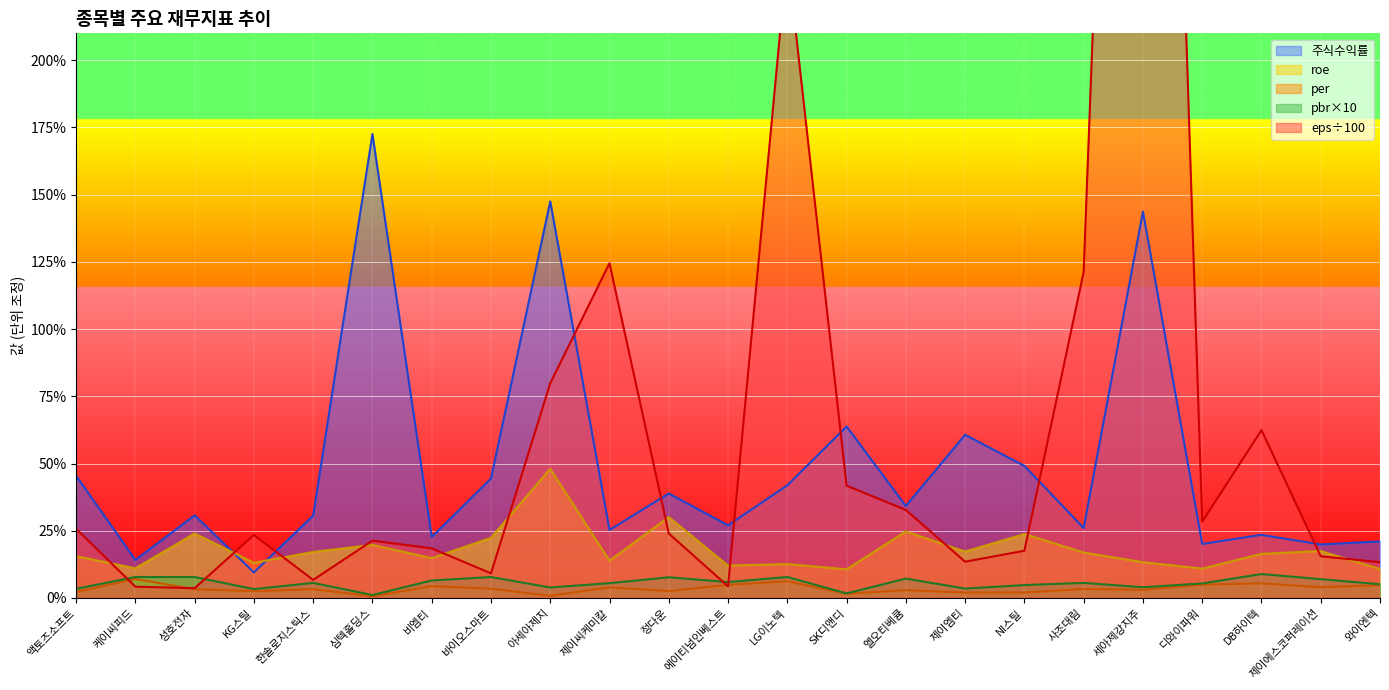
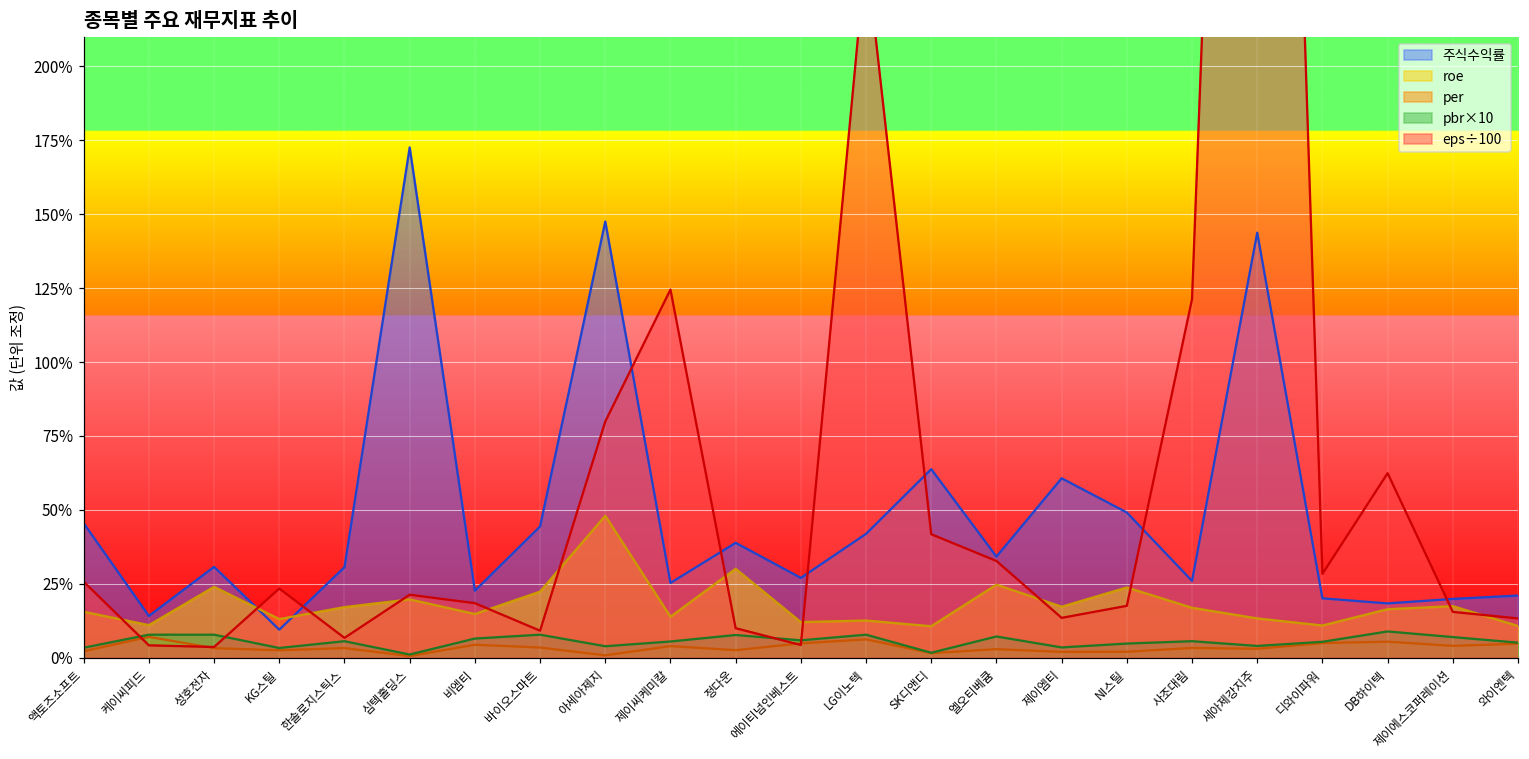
  {
    "주식수익률": {
      "액토즈소프트": "45%",
      "케이씨피드": "14%",
      "성호전자": "31%",
      "KG스틸": "10%",
      "한솔로지스틱스": "31%",
      "심텍홀딩스": "173%",
      "비엠티": "23%",
      "바이오스마트": "44%",
      "아세아제지": "148%",
      "제이씨케미칼": "25%",
      "정다운": "39%",
      "에이티넘인베스트": "27%",
      "LG이노텍": "42%",
      "SK디앤디": "64%",
      "엘오티베큠": "34%",
      "제이엠티": "61%",
      "NI스틸": "49%",
      "사조대림": "26%",
      "세아제강지주": "144%",
      "디와이파워": "20%",
-     "DB하이텍": "23%",
+     "DB하이텍": "18%",
      "제이에스코퍼레이션": "20%",
      "와이엔텍": "21%"
    },
    "pbr×10": {
      "액토즈소프트": "3%",
      "성호전자": "8%",
      "한솔로지스틱스": "6%",
      "비엠티": "7%",
      "바이오스마트": "8%",
      "아세아제지": "4%",
      "제이씨케미칼": "6%",
      "정다운": "8%",
      "에이티넘인베스트": "6%",
      "LG이노텍": "8%",
      "엘오티베큠": "7%",
      "제이엠티": "4%",
      "NI스틸": "5%",
      "사조대림": "6%",
      "세아제강지주": "4%",
      "DB하이텍": "9%",
      "제이에스코퍼레이션": "7%"
    },
    "eps÷100": {
      "액토즈소프트": "26%",
      "케이씨피드": "4%",
      "KG스틸": "23%",
      "한솔로지스틱스": "7%",
      "심텍홀딩스": "21%",
      "비엠티": "18%",
      "바이오스마트": "9%",
      "아세아제지": "80%",
      "제이씨케미칼": "124%",
-     "정다운": "24%",
+     "정다운": "10%",
      "SK디앤디": "42%",
      "엘오티베큠": "33%",
      "제이엠티": "13%",
      "NI스틸": "18%",
      "사조대림": "121%",
      "디와이파워": "28%",
      "DB하이텍": "62%",
      "제이에스코퍼레이션": "16%",
      "와이엔텍": "13%"
    }
  }
